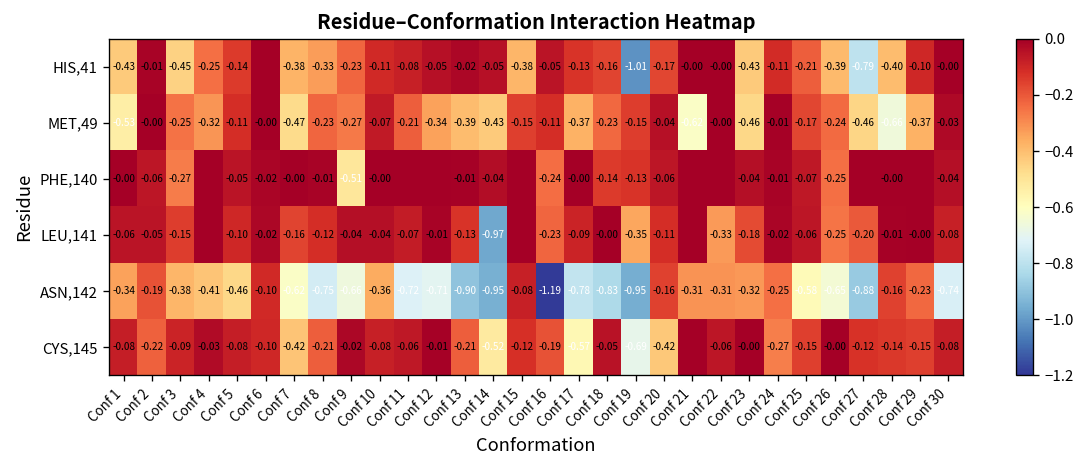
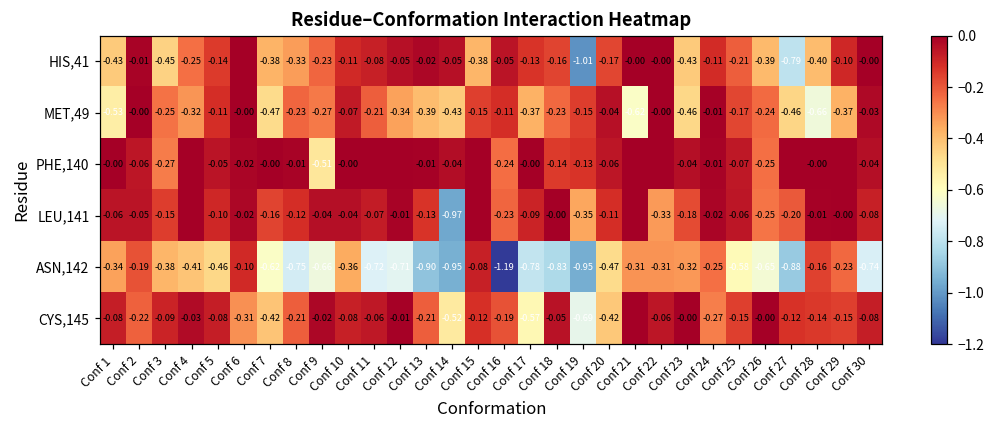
  {
    "HIS,41": {
      "Conf 1": -0.43,
      "Conf 2": -0.01,
      "Conf 3": -0.45,
      "Conf 4": -0.25,
      "Conf 5": -0.14,
      "Conf 7": -0.38,
      "Conf 8": -0.33,
      "Conf 9": -0.23,
      "Conf 10": -0.11,
      "Conf 11": -0.08,
      "Conf 12": -0.05,
      "Conf 13": -0.02,
      "Conf 14": -0.05,
      "Conf 15": -0.38,
      "Conf 16": -0.05,
      "Conf 17": -0.13,
      "Conf 18": -0.16,
      "Conf 19": -1.01,
      "Conf 20": -0.17,
      "Conf 21": -0.00,
      "Conf 22": -0.00,
      "Conf 23": -0.43,
      "Conf 24": -0.11,
      "Conf 25": -0.21,
      "Conf 26": -0.39,
      "Conf 27": -0.79,
      "Conf 28": -0.40,
      "Conf 29": -0.10,
      "Conf 30": -0.00
    },
    "MET,49": {
      "Conf 1": -0.53,
      "Conf 2": -0.00,
      "Conf 3": -0.25,
      "Conf 4": -0.32,
      "Conf 5": -0.11,
      "Conf 6": -0.00,
      "Conf 7": -0.47,
      "Conf 8": -0.23,
      "Conf 9": -0.27,
      "Conf 10": -0.07,
      "Conf 11": -0.21,
      "Conf 12": -0.34,
      "Conf 13": -0.39,
      "Conf 14": -0.43,
      "Conf 15": -0.15,
      "Conf 16": -0.11,
      "Conf 17": -0.37,
      "Conf 18": -0.23,
      "Conf 19": -0.15,
      "Conf 20": -0.04,
      "Conf 21": -0.62,
      "Conf 22": -0.00,
      "Conf 23": -0.46,
      "Conf 24": -0.01,
      "Conf 25": -0.17,
      "Conf 26": -0.24,
      "Conf 27": -0.46,
      "Conf 29": -0.37,
      "Conf 30": -0.03
    },
    "PHE,140": {
      "Conf 1": -0.00,
      "Conf 2": -0.06,
      "Conf 3": -0.27,
      "Conf 5": -0.05,
      "Conf 6": -0.02,
      "Conf 7": -0.00,
      "Conf 8": -0.01,
      "Conf 9": -0.51,
      "Conf 10": -0.00,
      "Conf 13": -0.01,
      "Conf 14": -0.04,
      "Conf 16": -0.24,
      "Conf 17": -0.00,
      "Conf 18": -0.14,
      "Conf 19": -0.13,
      "Conf 20": -0.06,
      "Conf 23": -0.04,
      "Conf 24": -0.01,
      "Conf 25": -0.07,
      "Conf 26": -0.25,
      "Conf 28": -0.00,
      "Conf 30": -0.04
    },
    "LEU,141": {
      "Conf 1": -0.06,
      "Conf 2": -0.05,
      "Conf 3": -0.15,
      "Conf 5": -0.10,
      "Conf 6": -0.02,
      "Conf 7": -0.16,
      "Conf 8": -0.12,
      "Conf 9": -0.04,
      "Conf 10": -0.04,
      "Conf 11": -0.07,
      "Conf 12": -0.01,
      "Conf 13": -0.13,
      "Conf 14": -0.97,
      "Conf 16": -0.23,
      "Conf 17": -0.09,
      "Conf 18": -0.00,
      "Conf 19": -0.35,
      "Conf 20": -0.11,
      "Conf 22": -0.33,
      "Conf 23": -0.18,
      "Conf 24": -0.02,
      "Conf 25": -0.06,
      "Conf 26": -0.25,
      "Conf 27": -0.20,
      "Conf 28": -0.01,
      "Conf 29": -0.00,
      "Conf 30": -0.08
    },
    "ASN,142": {
      "Conf 1": -0.34,
      "Conf 2": -0.19,
      "Conf 3": -0.38,
      "Conf 4": -0.41,
      "Conf 5": -0.46,
      "Conf 6": -0.10,
      "Conf 7": -0.62,
      "Conf 10": -0.36,
      "Conf 13": -0.90,
      "Conf 14": -0.95,
      "Conf 15": -0.08,
      "Conf 16": -1.19,
      "Conf 17": -0.78,
      "Conf 18": -0.83,
      "Conf 19": -0.95,
-     "Conf 20": -0.16,
+     "Conf 20": -0.47,
      "Conf 21": -0.31,
      "Conf 22": -0.31,
      "Conf 23": -0.32,
      "Conf 24": -0.25,
      "Conf 25": -0.58,
      "Conf 27": -0.88,
      "Conf 28": -0.16,
      "Conf 29": -0.23
    },
    "CYS,145": {
      "Conf 1": -0.08,
      "Conf 2": -0.22,
      "Conf 3": -0.09,
      "Conf 4": -0.03,
      "Conf 5": -0.08,
-     "Conf 6": -0.10,
+     "Conf 6": -0.31,
      "Conf 7": -0.42,
      "Conf 8": -0.21,
      "Conf 9": -0.02,
      "Conf 10": -0.08,
      "Conf 11": -0.06,
      "Conf 12": -0.01,
      "Conf 13": -0.21,
      "Conf 14": -0.52,
      "Conf 15": -0.12,
      "Conf 16": -0.19,
      "Conf 17": -0.57,
      "Conf 18": -0.05,
      "Conf 20": -0.42,
      "Conf 22": -0.06,
      "Conf 23": -0.00,
      "Conf 24": -0.27,
      "Conf 25": -0.15,
      "Conf 26": -0.00,
      "Conf 27": -0.12,
      "Conf 28": -0.14,
      "Conf 29": -0.15,
      "Conf 30": -0.08
    }
  }
